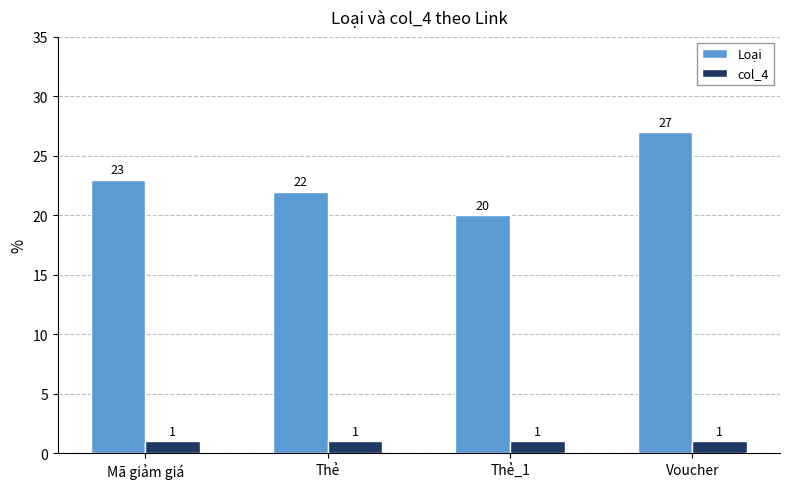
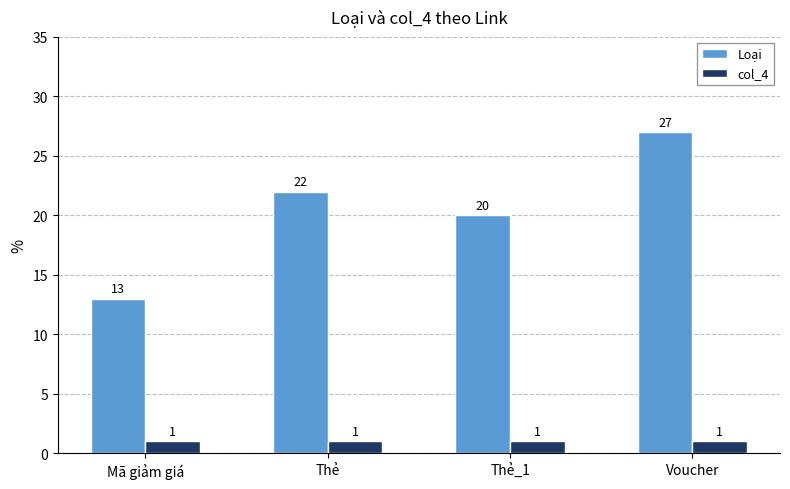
  {
    "Loại": {
-     "Mã giảm giá": 23,
+     "Mã giảm giá": 13,
      "Thẻ": 22,
      "Thẻ_1": 20,
      "Voucher": 27
    },
    "col_4": {
      "Mã giảm giá": 1,
      "Thẻ": 1,
      "Thẻ_1": 1,
      "Voucher": 1
    }
  }
